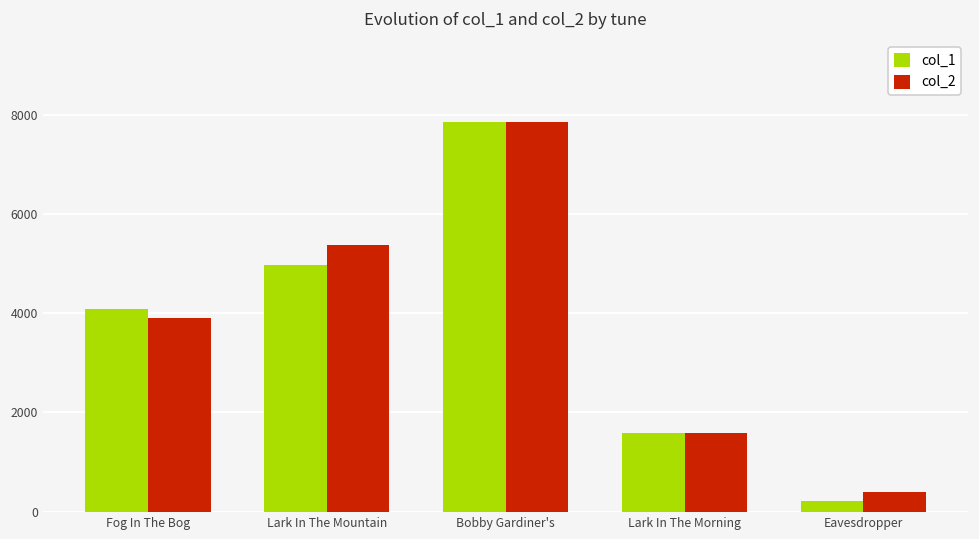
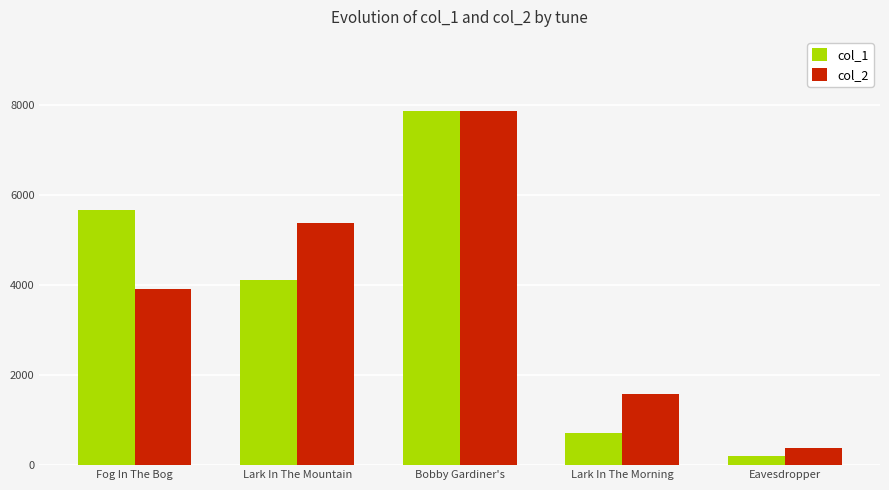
  {
    "col_1": {
-     "Fog In The Bog": 4100,
-     "Lark In The Mountain": 5000,
+     "Fog In The Bog": 5700,
+     "Lark In The Mountain": 4100,
      "Bobby Gardiner's": 7900,
-     "Lark In The Morning": 1600,
+     "Lark In The Morning": 700,
      "Eavesdropper": 200
    },
    "col_2": {
      "Fog In The Bog": 3900,
      "Lark In The Mountain": 5400,
      "Bobby Gardiner's": 7900,
      "Lark In The Morning": 1600,
      "Eavesdropper": 400
    }
  }
